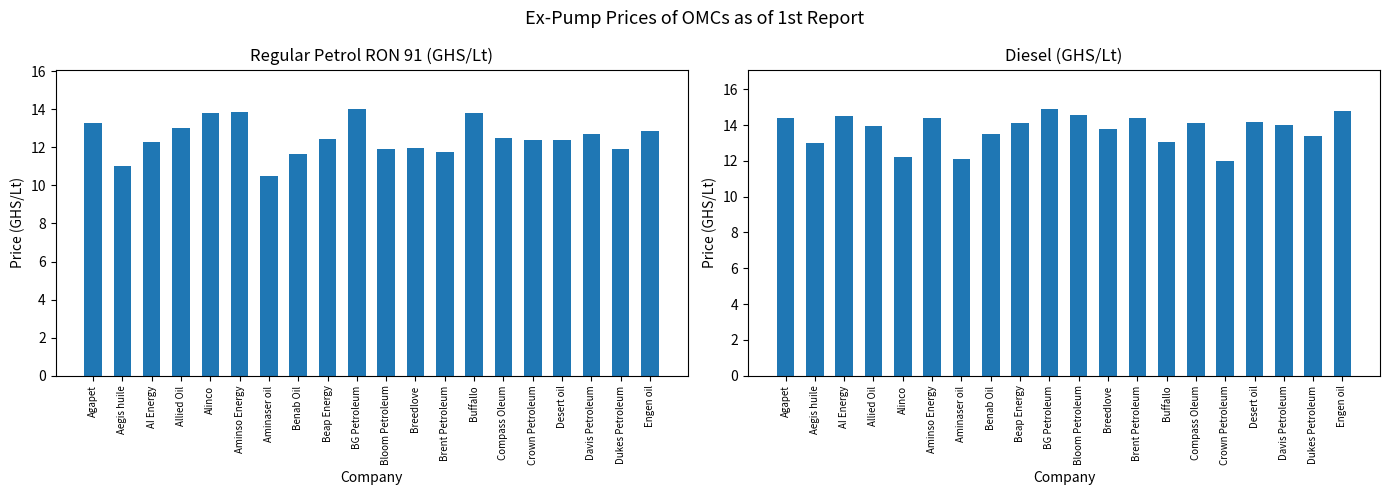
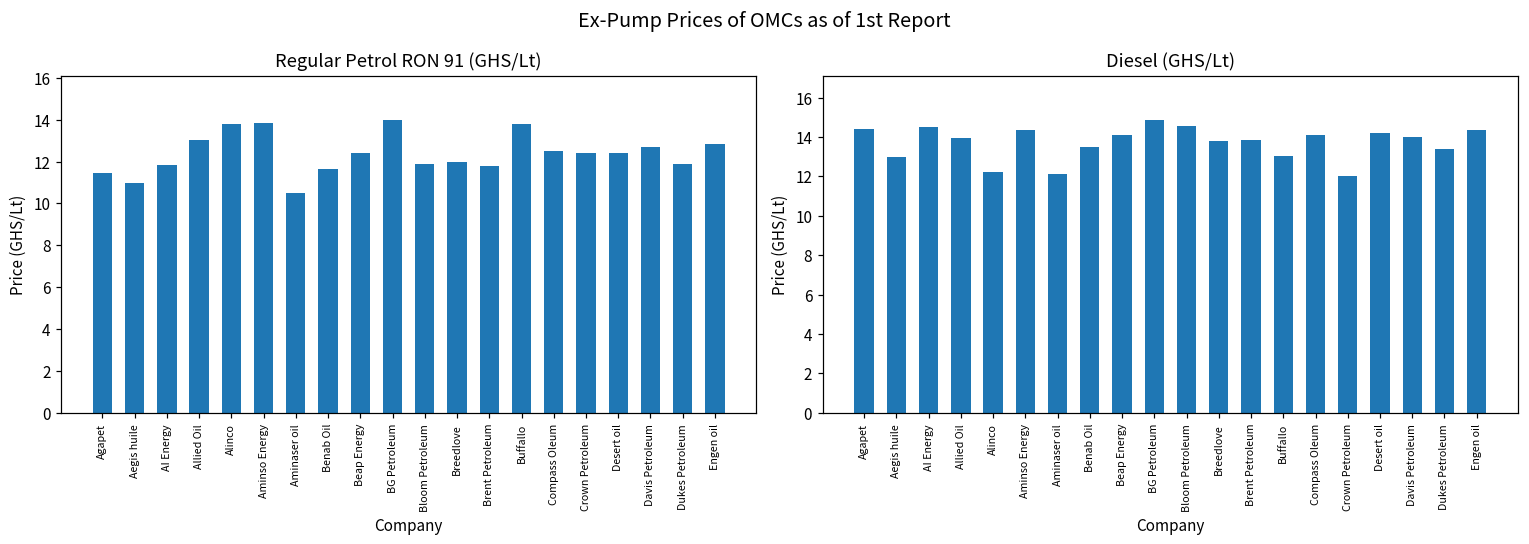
  {
    "Regular Petrol RON 91 (GHS/Lt)": {
-     "Agapet": 13.3,
+     "Agapet": 11.4,
      "Aegis huile": 11.0,
-     "AI Energy": 12.3,
+     "AI Energy": 11.8,
      "Allied Oil": 13.0,
      "Alinco": 13.8,
      "Aminso Energy": 13.9,
      "Aminaser oil": 10.5,
      "Benab Oil": 11.7,
      "Beap Energy": 12.4,
      "BG Petroleum": 14.0,
      "Bloom Petroleum": 11.9,
      "Breedlove": 12.0,
      "Brent Petroleum": 11.8,
      "Buffallo": 13.8,
      "Compass Oleum": 12.5,
      "Crown Petroleum": 12.4,
      "Desert oil": 12.4,
      "Davis Petroleum": 12.7,
      "Dukes Petroleum": 11.9,
      "Engen oil": 12.9
    },
    "Diesel (GHS/Lt)": {
      "Agapet": 14.4,
      "Aegis huile": 13.0,
      "AI Energy": 14.5,
      "Allied Oil": 14.0,
      "Alinco": 12.2,
      "Aminso Energy": 14.4,
      "Aminaser oil": 12.1,
      "Benab Oil": 13.5,
      "Beap Energy": 14.1,
      "BG Petroleum": 14.9,
      "Bloom Petroleum": 14.6,
      "Breedlove": 13.8,
-     "Brent Petroleum": 14.4,
+     "Brent Petroleum": 13.9,
      "Buffallo": 13.0,
      "Compass Oleum": 14.1,
      "Crown Petroleum": 12.0,
      "Desert oil": 14.2,
      "Davis Petroleum": 14.0,
      "Dukes Petroleum": 13.4,
-     "Engen oil": 14.8
+     "Engen oil": 14.4
    }
  }
